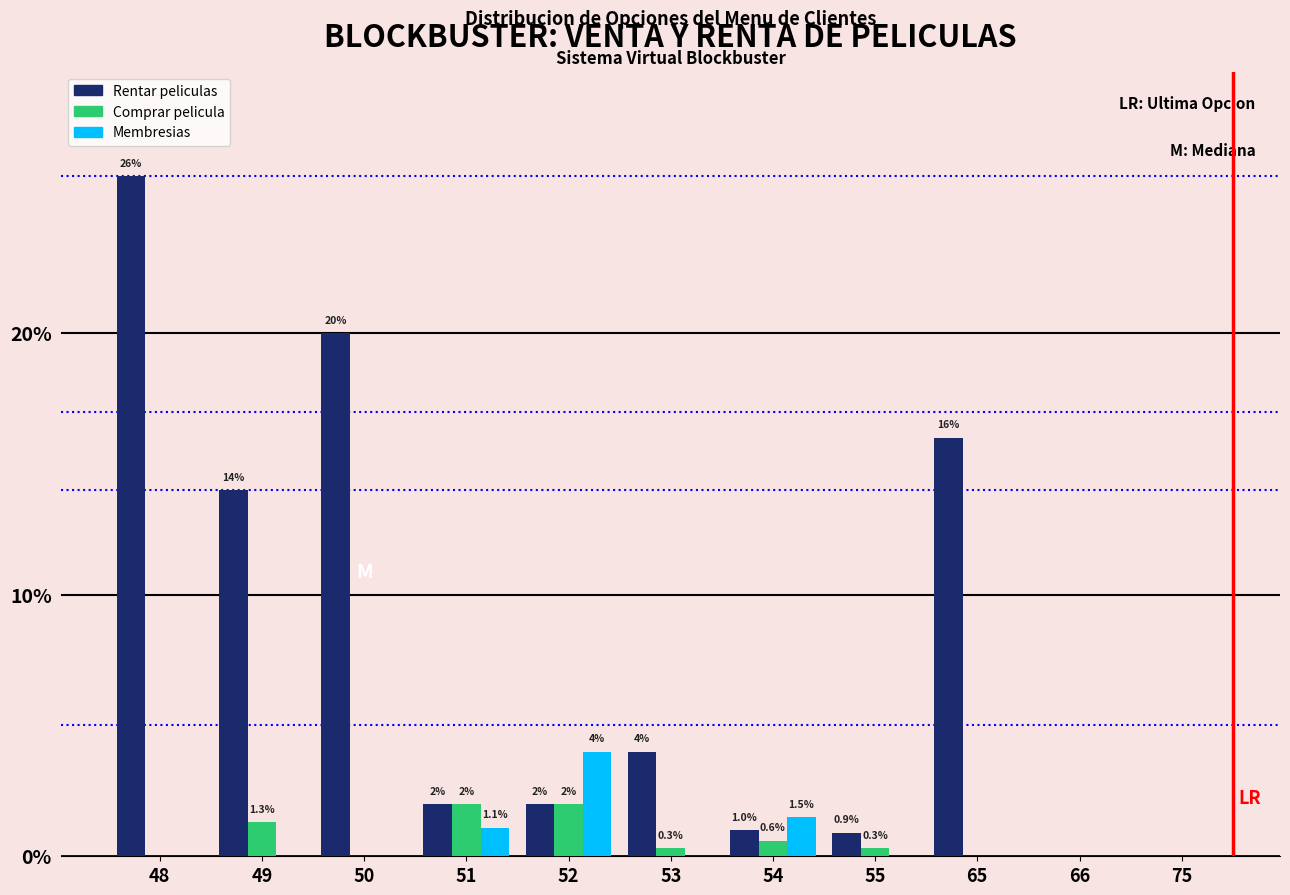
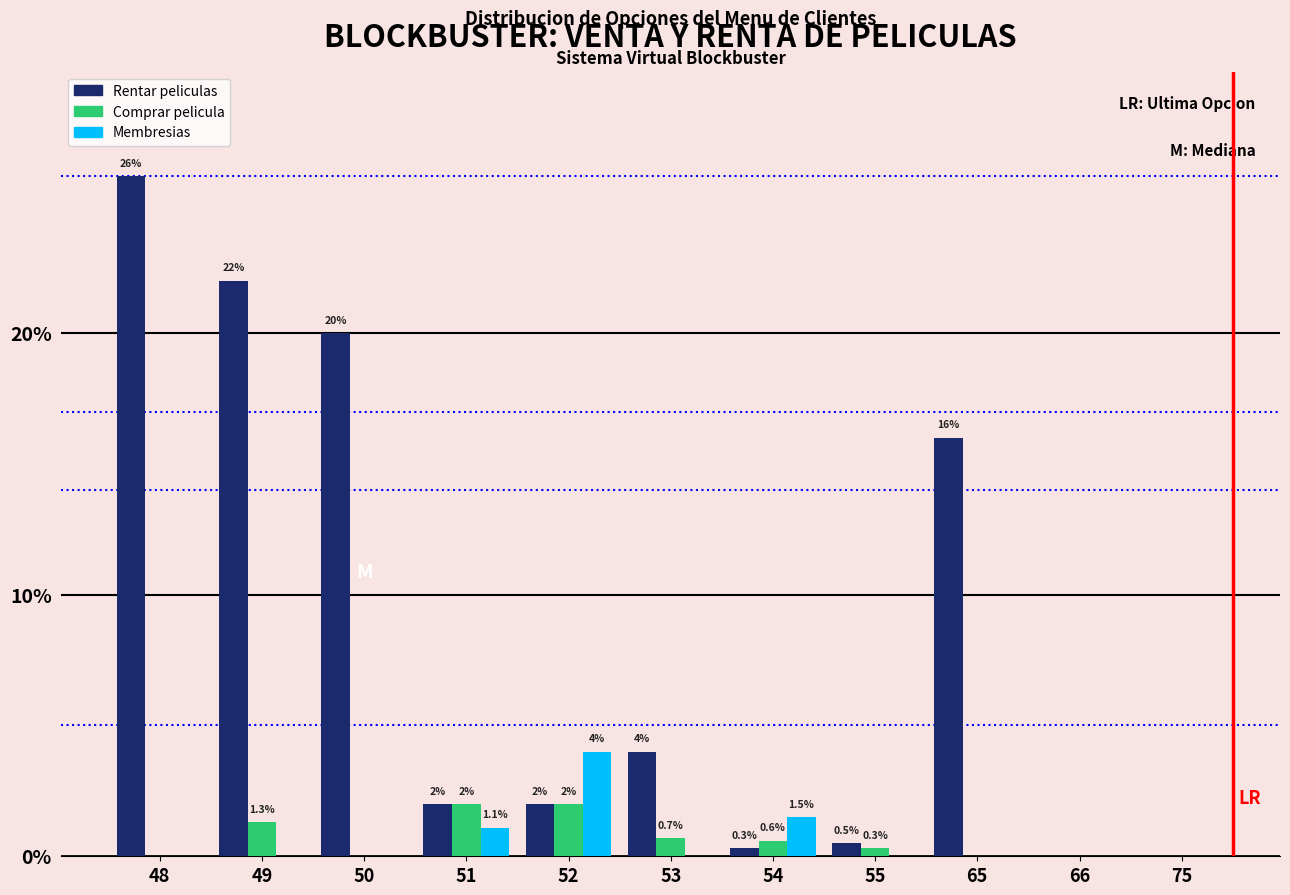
  {
    "Rentar peliculas": {
      "48": "26%",
-     "49": "14%",
+     "49": "22%",
      "50": "20%",
      "51": "2%",
      "52": "2%",
      "53": "4%",
-     "54": "1.0%",
-     "55": "0.9%",
+     "54": "0.3%",
+     "55": "0.5%",
      "65": "16%"
    },
    "Comprar pelicula": {
      "49": "1.3%",
      "51": "2%",
      "52": "2%",
-     "53": "0.3%",
+     "53": "0.7%",
      "54": "0.6%",
      "55": "0.3%"
    },
    "Membresias": {
      "51": "1.1%",
      "52": "4%",
      "54": "1.5%"
    }
  }
